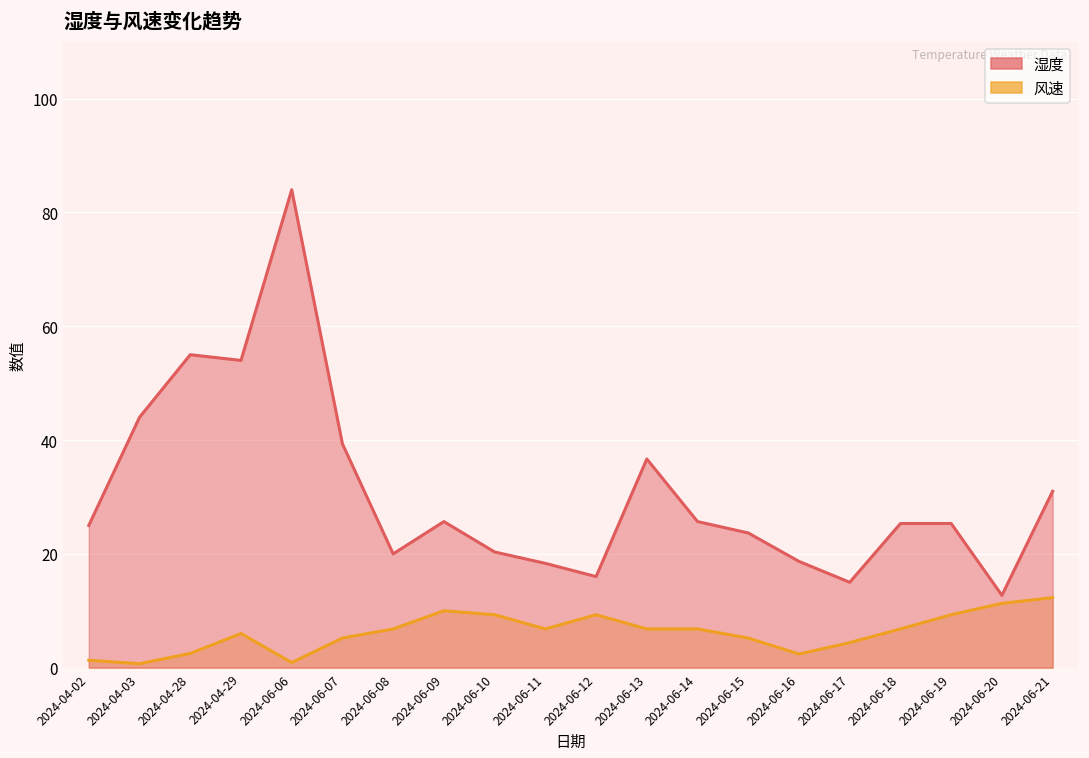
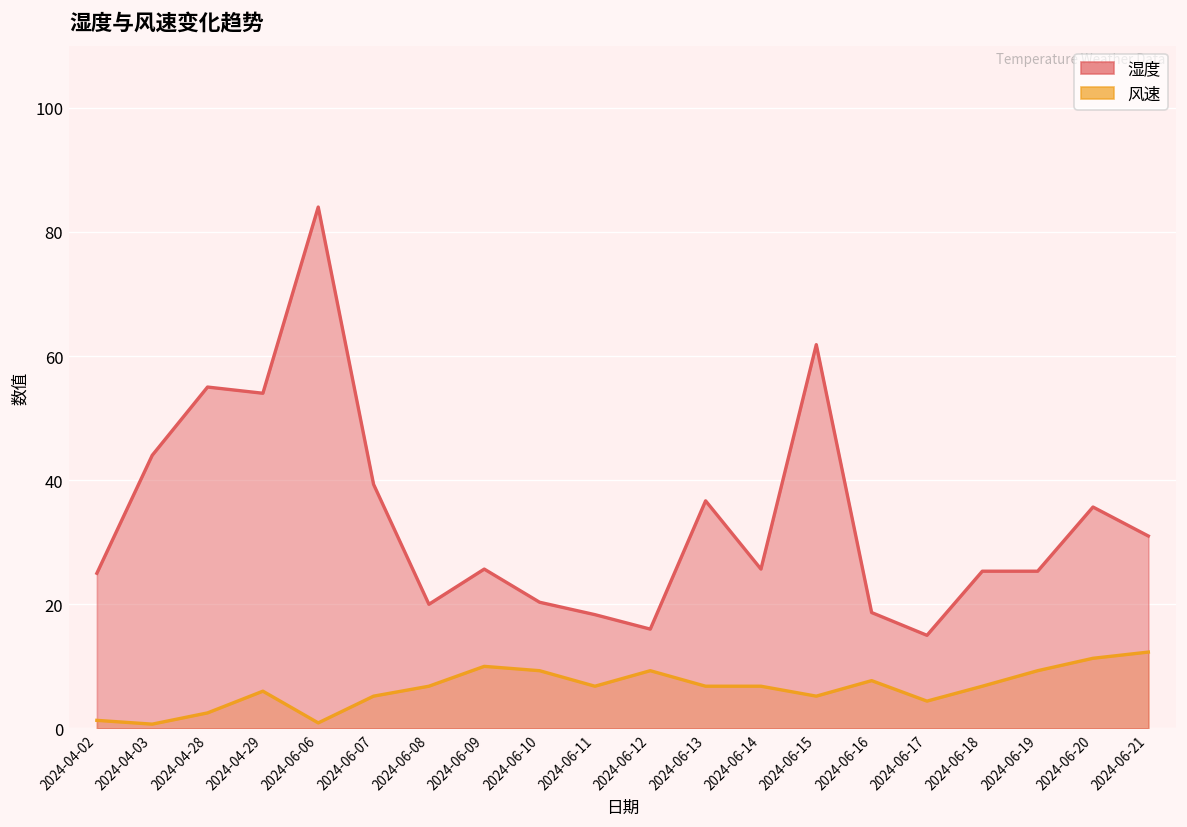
  {
    "湿度": {
      "2024-04-02": 25,
      "2024-04-03": 44,
      "2024-04-28": 55,
      "2024-04-29": 54,
      "2024-06-06": 84,
      "2024-06-07": 39,
      "2024-06-08": 20,
      "2024-06-09": 26,
      "2024-06-10": 20,
      "2024-06-11": 18,
      "2024-06-12": 16,
      "2024-06-13": 37,
      "2024-06-14": 26,
-     "2024-06-15": 24,
+     "2024-06-15": 62,
      "2024-06-16": 19,
      "2024-06-17": 15,
      "2024-06-18": 25,
      "2024-06-19": 25,
-     "2024-06-20": 13,
+     "2024-06-20": 36,
      "2024-06-21": 31
    },
    "风速": {
      "2024-04-02": 1,
      "2024-04-03": 1,
      "2024-04-28": 3,
      "2024-04-29": 6,
      "2024-06-06": 1,
      "2024-06-07": 5,
      "2024-06-08": 7,
      "2024-06-09": 10,
      "2024-06-10": 9,
      "2024-06-11": 7,
      "2024-06-12": 9,
      "2024-06-13": 7,
      "2024-06-14": 7,
      "2024-06-15": 5,
-     "2024-06-16": 2,
+     "2024-06-16": 8,
      "2024-06-17": 4,
      "2024-06-18": 7,
      "2024-06-19": 9,
      "2024-06-20": 11,
      "2024-06-21": 12
    }
  }
